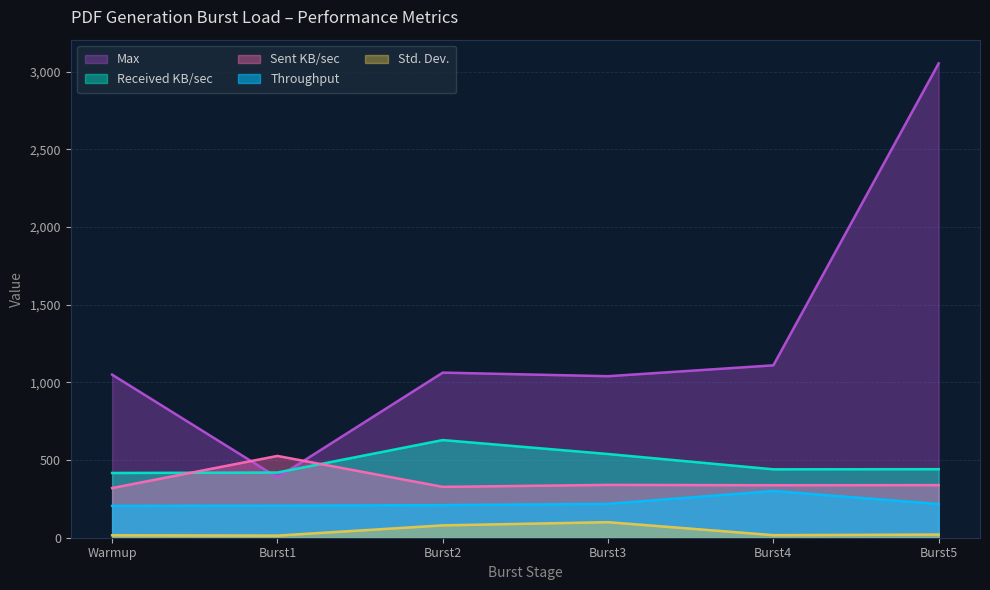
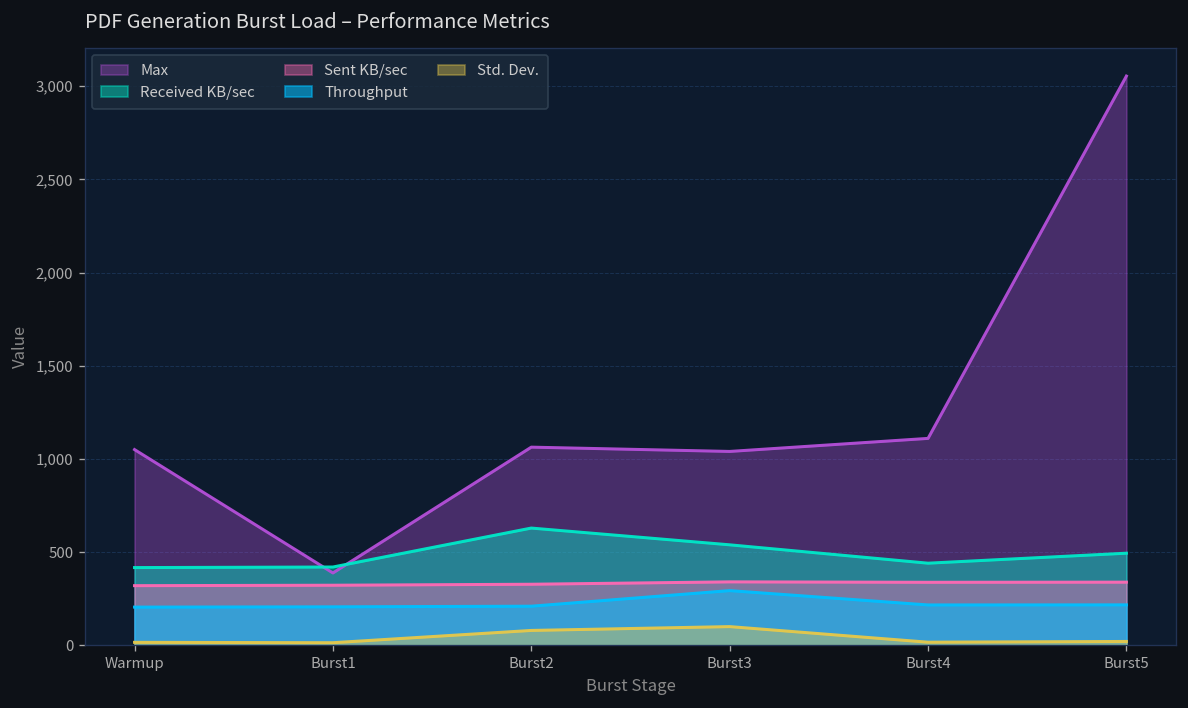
  {
    "Max": {
      "Warmup": "1,050",
      "Burst1": "390",
      "Burst2": "1,060",
      "Burst3": "1,040",
      "Burst4": "1,110",
      "Burst5": "3,050"
    },
    "Received KB/sec": {
      "Warmup": "420",
      "Burst1": "420",
      "Burst2": "630",
      "Burst3": "540",
      "Burst4": "440",
-     "Burst5": "440"
+     "Burst5": "490"
    },
    "Sent KB/sec": {
      "Warmup": "320",
-     "Burst1": "530",
+     "Burst1": "320",
      "Burst2": "330",
      "Burst3": "340",
      "Burst4": "340",
      "Burst5": "340"
    },
    "Throughput": {
      "Warmup": "200",
      "Burst1": "210",
      "Burst2": "210",
-     "Burst3": "220",
-     "Burst4": "300",
+     "Burst3": "290",
+     "Burst4": "220",
      "Burst5": "220"
    },
    "Std. Dev.": {
      "Warmup": "20",
      "Burst1": "10",
      "Burst2": "80",
      "Burst3": "100",
      "Burst4": "20",
      "Burst5": "20"
    }
  }
